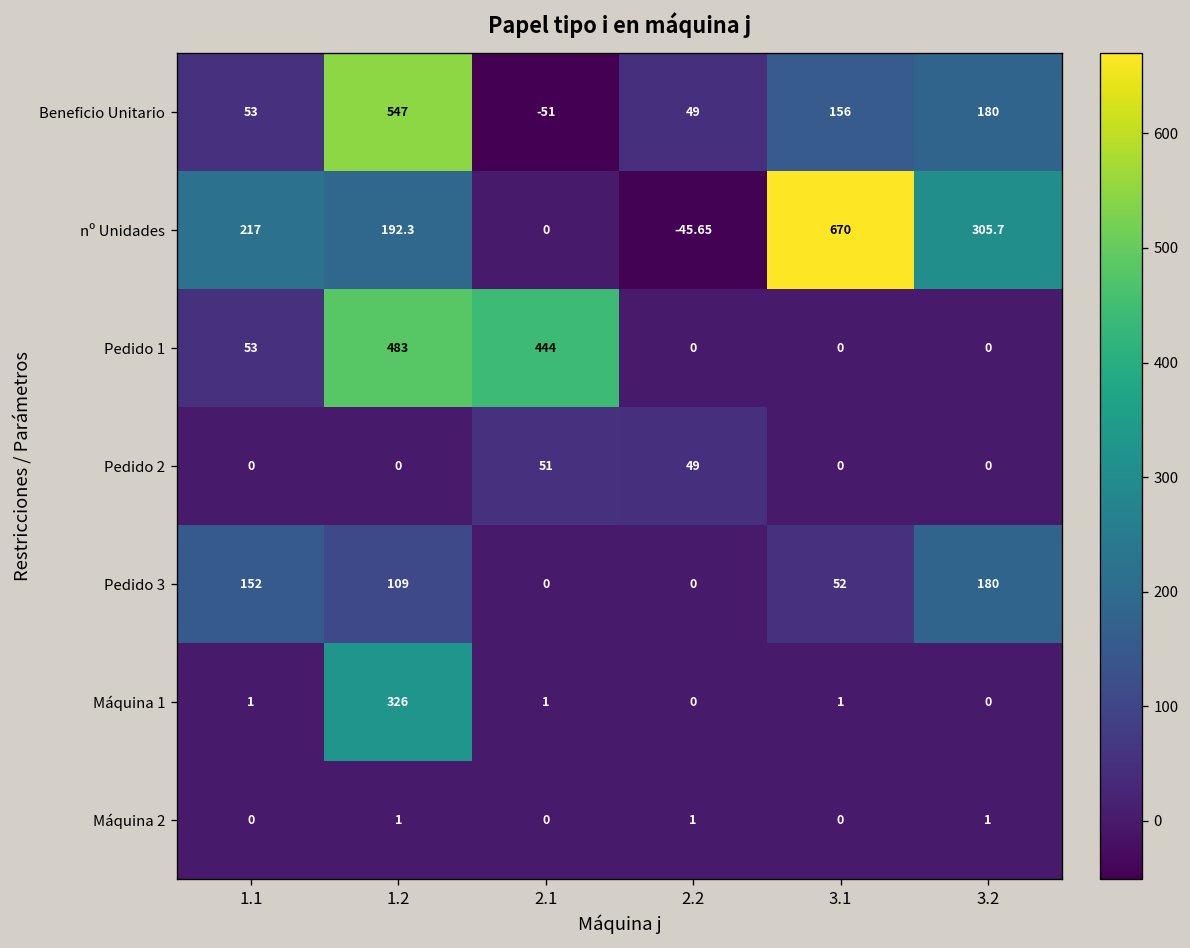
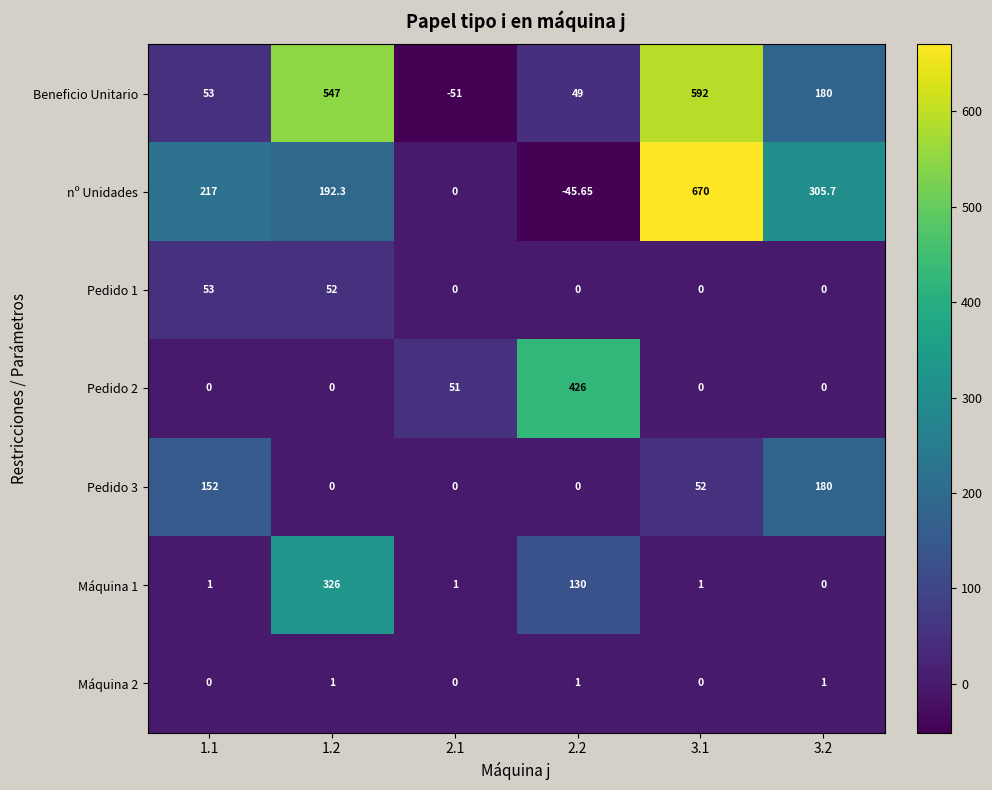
  {
    "Beneficio Unitario": {
      "1.1": 53,
      "1.2": 547,
      "2.1": -51,
      "2.2": 49,
-     "3.1": 156,
+     "3.1": 592,
      "3.2": 180
    },
    "nº Unidades": {
      "1.1": 217,
      "1.2": 192.3,
      "2.1": 0,
      "2.2": -45.65,
      "3.1": 670,
      "3.2": 305.7
    },
    "Pedido 1": {
      "1.1": 53,
-     "1.2": 483,
-     "2.1": 444,
+     "1.2": 52,
+     "2.1": 0,
      "2.2": 0,
      "3.1": 0,
      "3.2": 0
    },
    "Pedido 2": {
      "1.1": 0,
      "1.2": 0,
      "2.1": 51,
-     "2.2": 49,
+     "2.2": 426,
      "3.1": 0,
      "3.2": 0
    },
    "Pedido 3": {
      "1.1": 152,
-     "1.2": 109,
+     "1.2": 0,
      "2.1": 0,
      "2.2": 0,
      "3.1": 52,
      "3.2": 180
    },
    "Máquina 1": {
      "1.1": 1,
      "1.2": 326,
      "2.1": 1,
-     "2.2": 0,
+     "2.2": 130,
      "3.1": 1,
      "3.2": 0
    },
    "Máquina 2": {
      "1.1": 0,
      "1.2": 1,
      "2.1": 0,
      "2.2": 1,
      "3.1": 0,
      "3.2": 1
    }
  }
